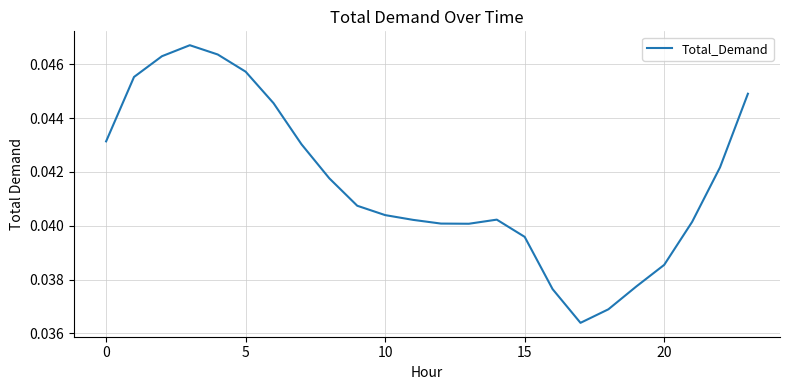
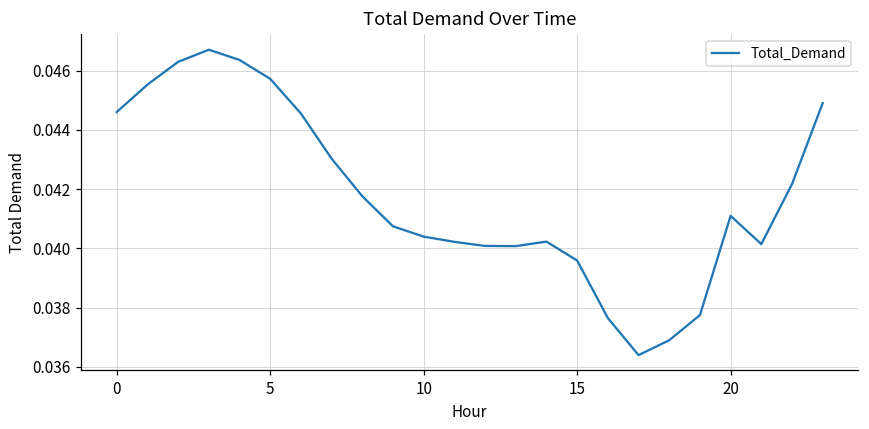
  {
-   "0": 0.0431,
+   "0": 0.0446,
    "5": 0.0457,
    "10": 0.0404,
    "15": 0.0396,
-   "20": 0.0385
+   "20": 0.0411
  }
